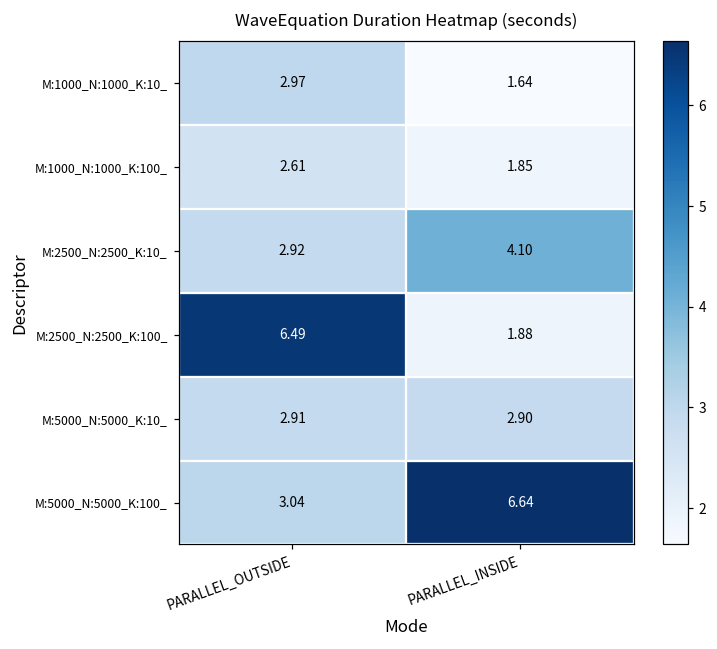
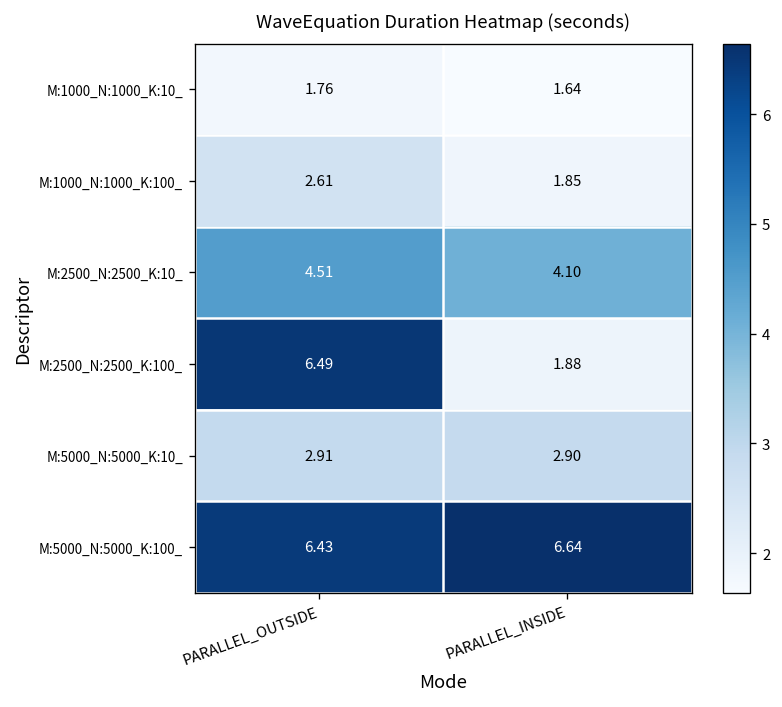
  {
    "M:1000_N:1000_K:10_": {
-     "PARALLEL_OUTSIDE": 2.97,
+     "PARALLEL_OUTSIDE": 1.76,
      "PARALLEL_INSIDE": 1.64
    },
    "M:1000_N:1000_K:100_": {
      "PARALLEL_OUTSIDE": 2.61,
      "PARALLEL_INSIDE": 1.85
    },
    "M:2500_N:2500_K:10_": {
-     "PARALLEL_OUTSIDE": 2.92,
+     "PARALLEL_OUTSIDE": 4.51,
      "PARALLEL_INSIDE": 4.10
    },
    "M:2500_N:2500_K:100_": {
      "PARALLEL_OUTSIDE": 6.49,
      "PARALLEL_INSIDE": 1.88
    },
    "M:5000_N:5000_K:10_": {
      "PARALLEL_OUTSIDE": 2.91,
      "PARALLEL_INSIDE": 2.90
    },
    "M:5000_N:5000_K:100_": {
-     "PARALLEL_OUTSIDE": 3.04,
+     "PARALLEL_OUTSIDE": 6.43,
      "PARALLEL_INSIDE": 6.64
    }
  }
